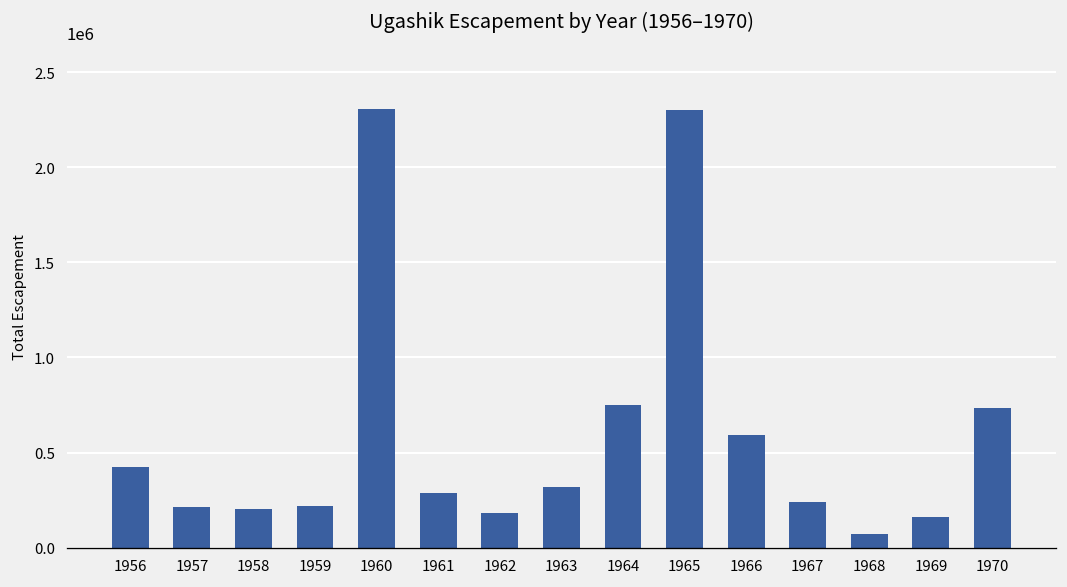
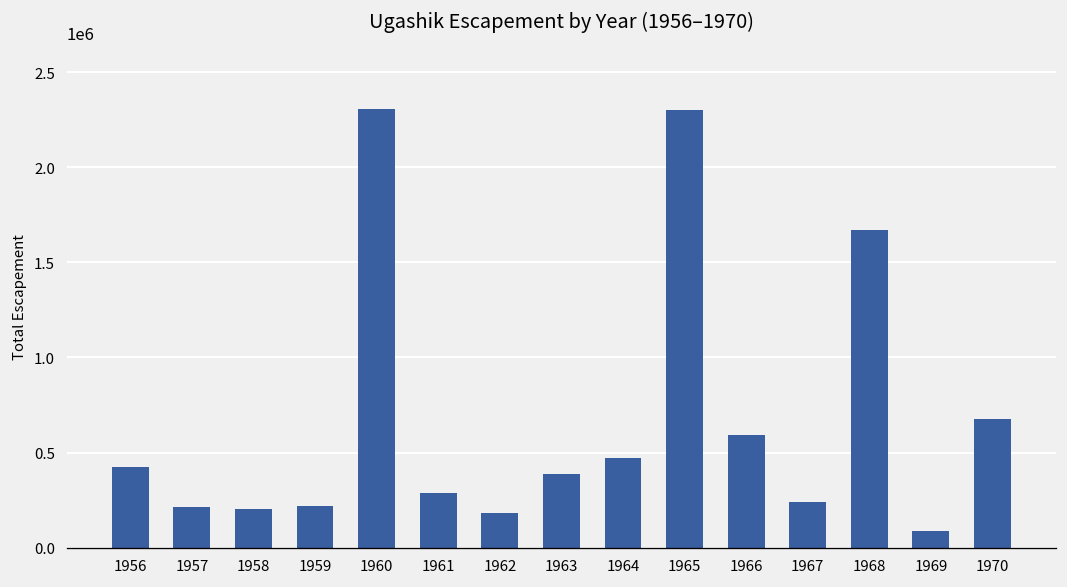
  {
    "1956": 430000,
    "1957": 210000,
    "1958": 200000,
    "1959": 220000,
    "1960": 2300000,
    "1961": 290000,
    "1962": 180000,
-   "1963": 320000,
-   "1964": 750000,
+   "1963": 390000,
+   "1964": 470000,
    "1965": 2300000,
    "1966": 590000,
    "1967": 240000,
-   "1968": 70000,
-   "1969": 160000,
-   "1970": 740000
+   "1968": 1670000,
+   "1969": 90000,
+   "1970": 670000
  }
